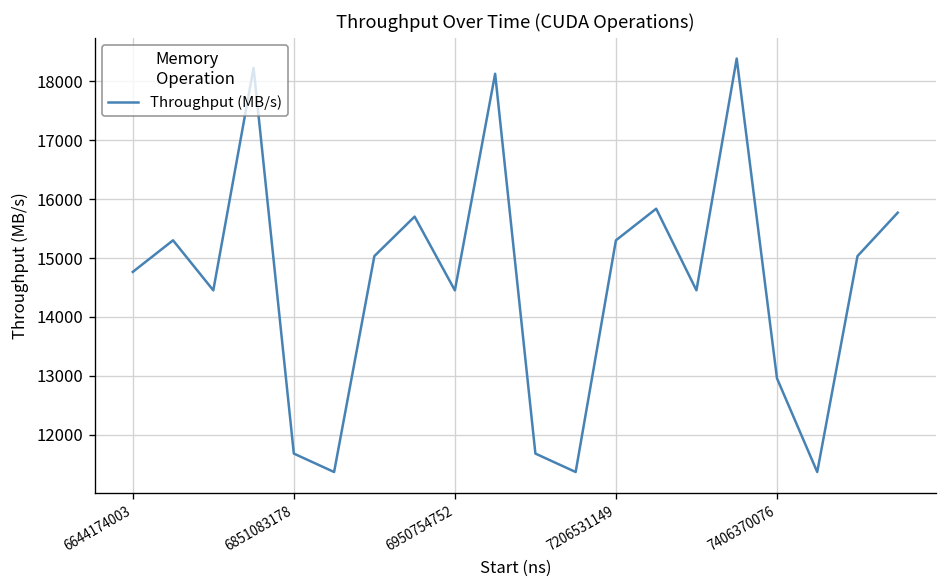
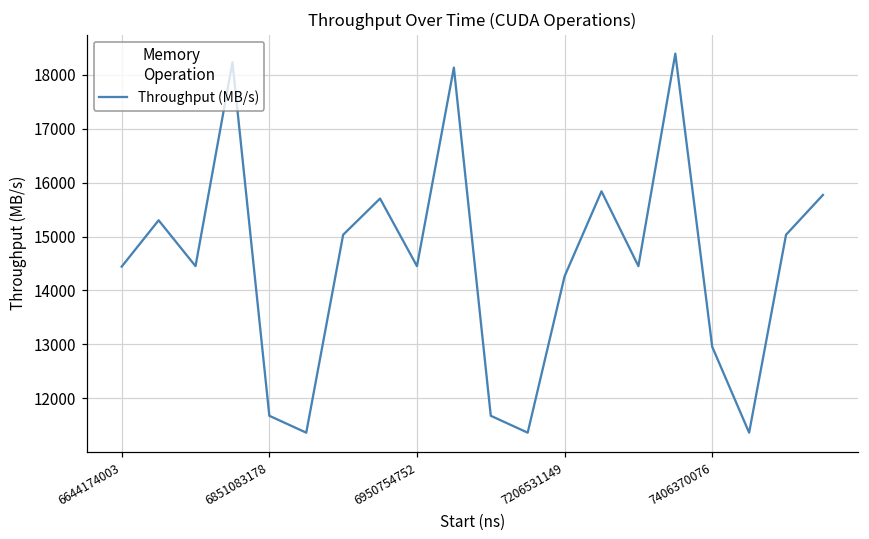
  {
-   "6644174003": 14800,
+   "6644174003": 14400,
    "6851083178": 11700,
    "6950754752": 14500,
-   "7206531149": 15300,
+   "7206531149": 14300,
    "7406370076": 13000
  }
